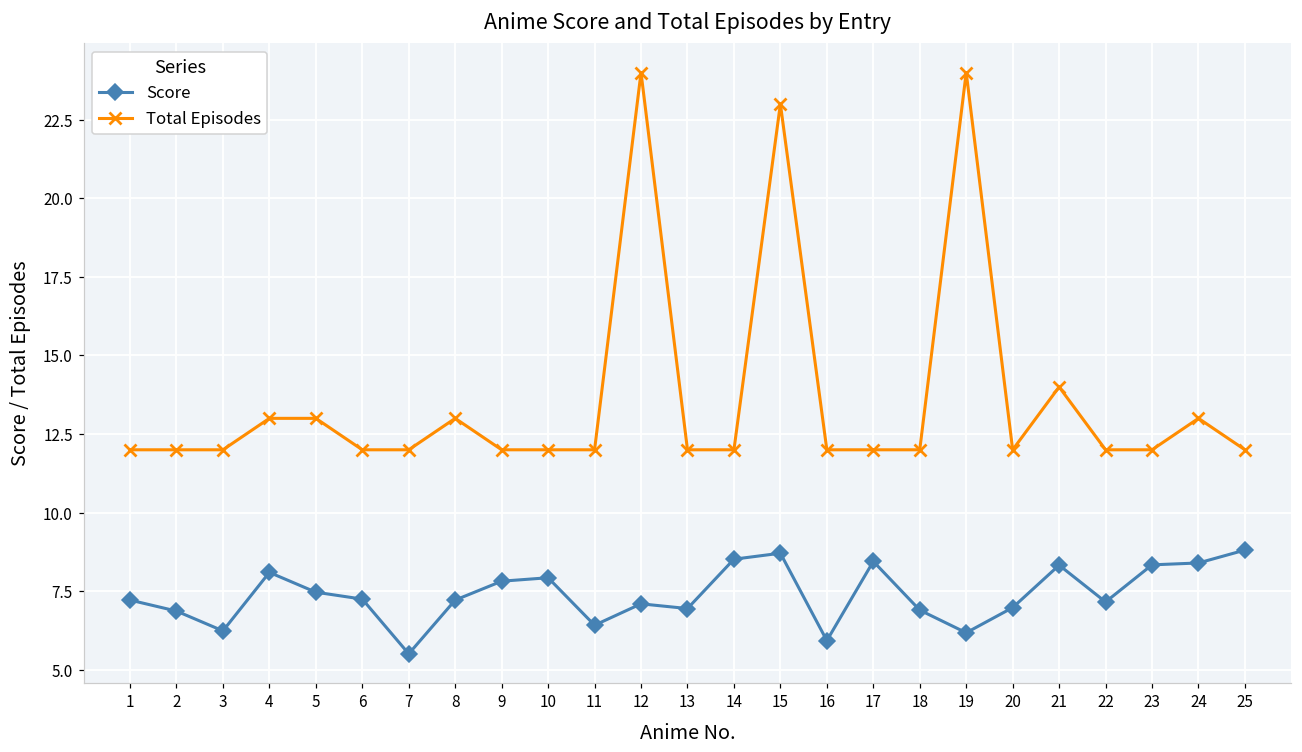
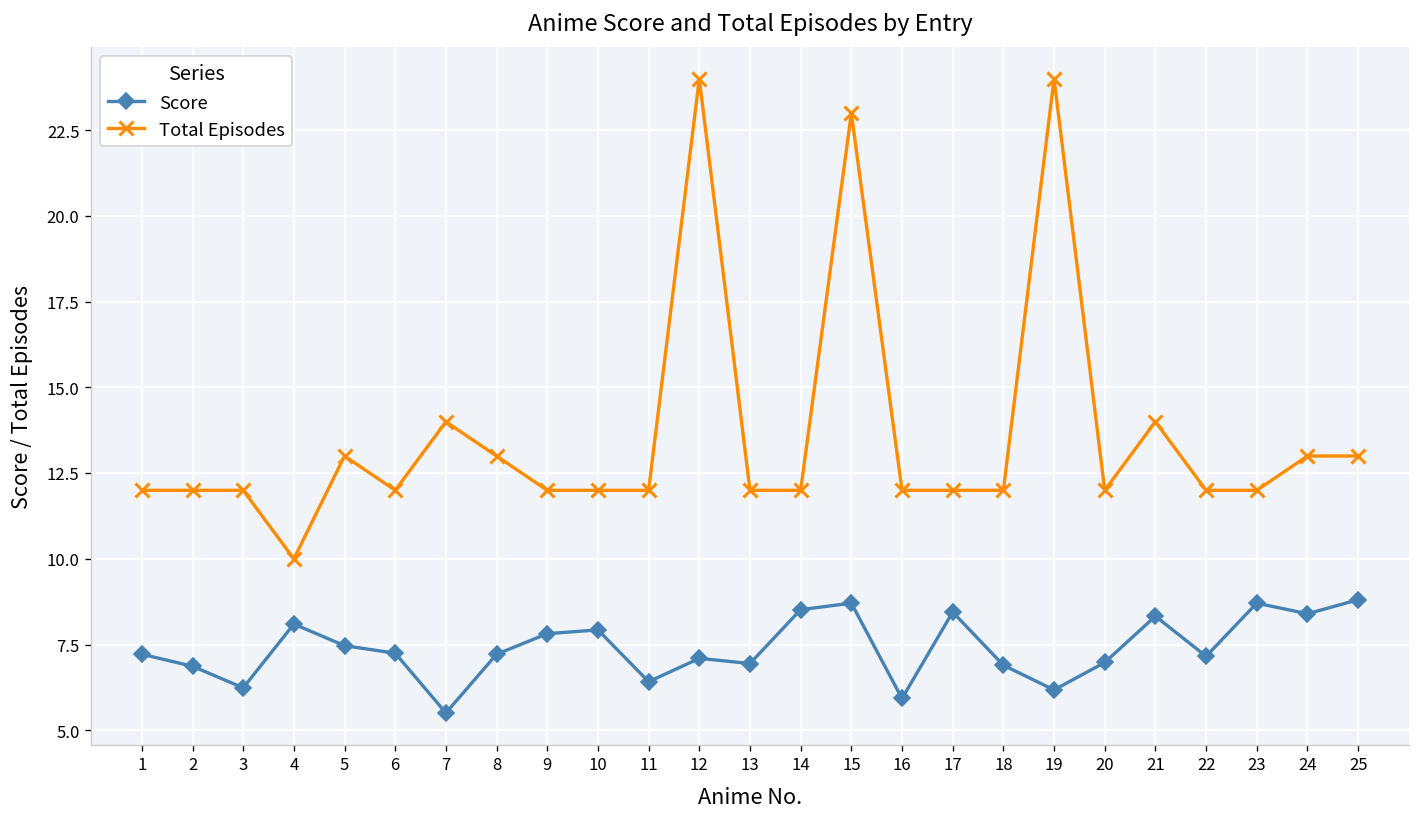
  {
    "Score": {
      "1": 7.2,
      "2": 6.9,
      "3": 6.2,
      "4": 8.1,
      "5": 7.5,
      "6": 7.3,
      "7": 5.5,
      "8": 7.2,
      "9": 7.8,
      "10": 7.9,
      "11": 6.4,
      "12": 7.1,
      "13": 7.0,
      "14": 8.5,
      "15": 8.7,
      "16": 5.9,
      "17": 8.5,
      "18": 6.9,
      "19": 6.2,
      "20": 7.0,
      "21": 8.3,
      "22": 7.2,
-     "23": 8.3,
+     "23": 8.7,
      "24": 8.4,
      "25": 8.8
    },
    "Total Episodes": {
      "1": 12,
      "2": 12,
      "3": 12,
-     "4": 13,
+     "4": 10,
      "5": 13,
      "6": 12,
-     "7": 12,
+     "7": 14,
      "8": 13,
      "9": 12,
      "10": 12,
      "11": 12,
      "12": 24,
      "13": 12,
      "14": 12,
      "15": 23,
      "16": 12,
      "17": 12,
      "18": 12,
      "19": 24,
      "20": 12,
      "21": 14,
      "22": 12,
      "23": 12,
      "24": 13,
-     "25": 12
+     "25": 13
    }
  }
